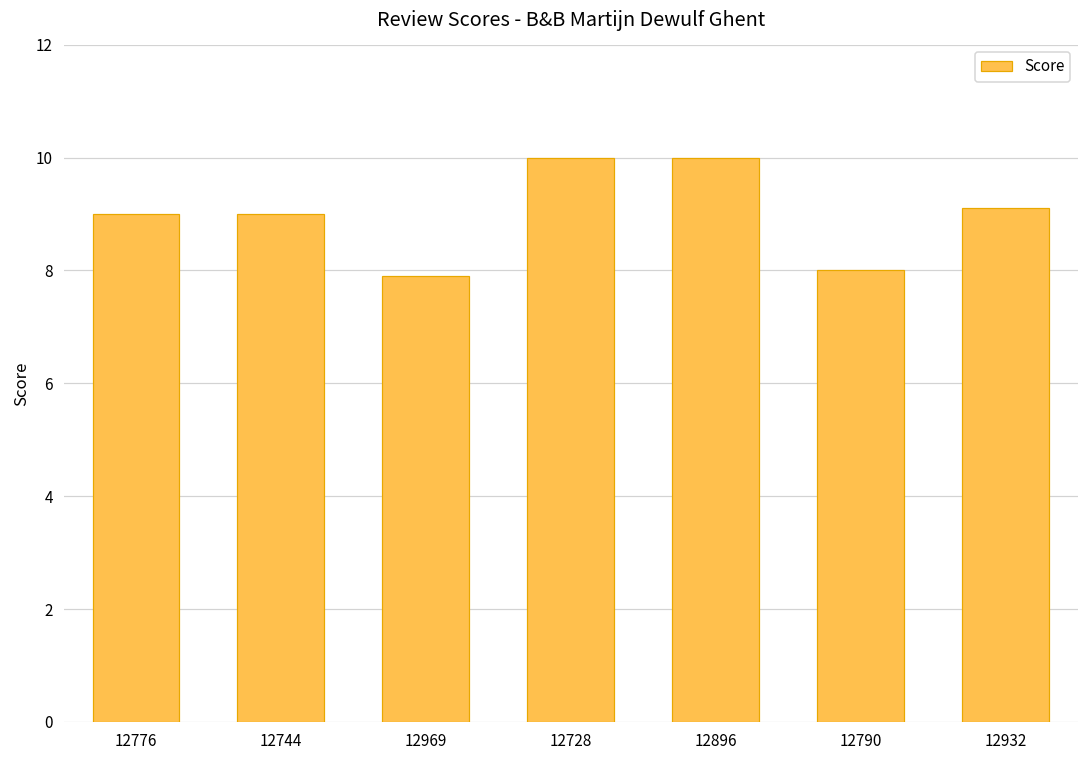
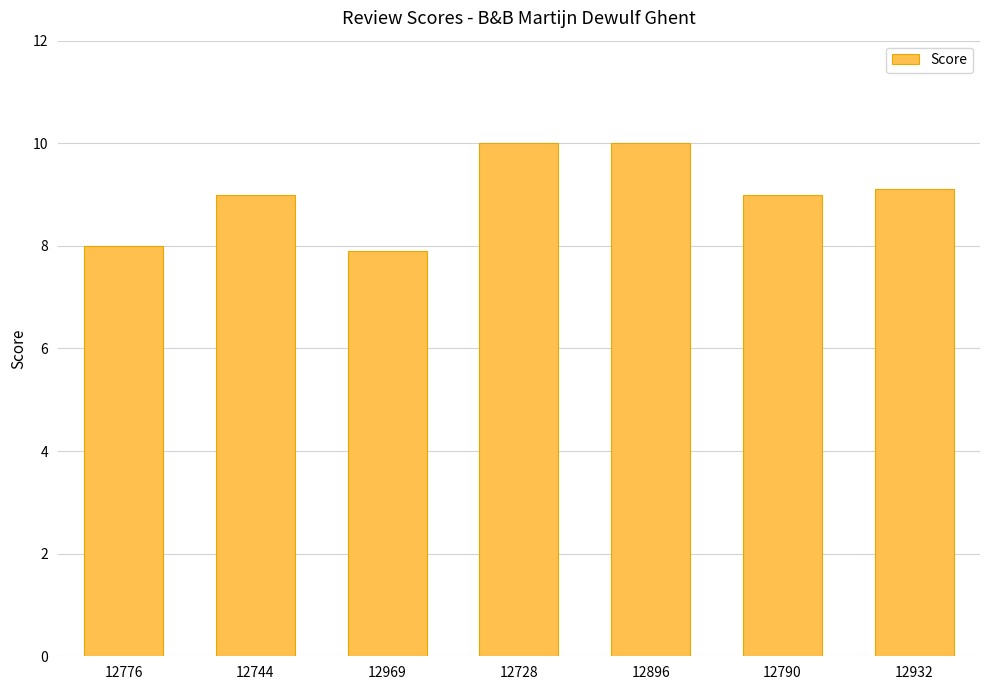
  {
-   "12776": 9,
+   "12776": 8,
    "12744": 9,
    "12969": 7.9,
    "12728": 10,
    "12896": 10,
-   "12790": 8,
+   "12790": 9,
    "12932": 9.1
  }
